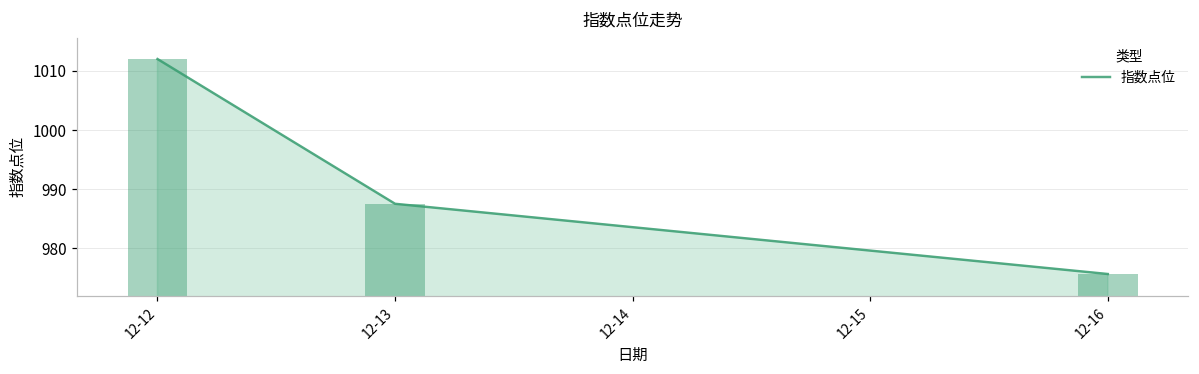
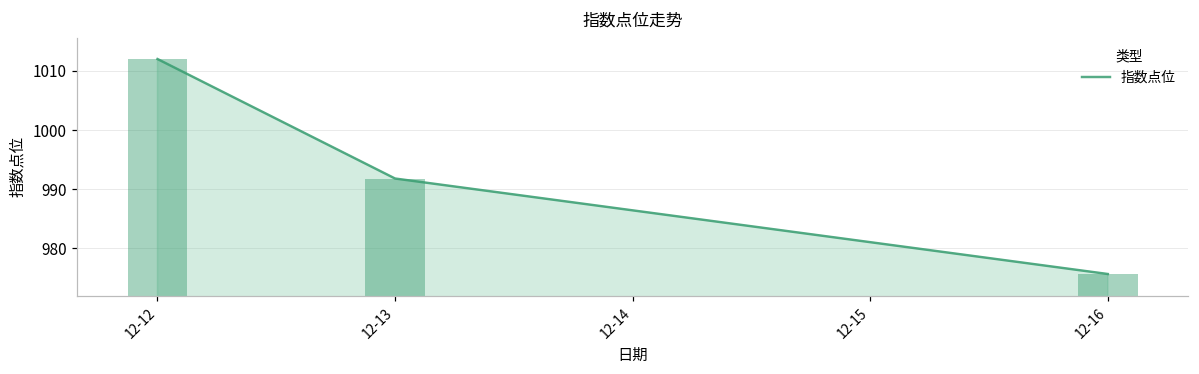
  {
    "12-12": 1012,
-   "12-13": 988,
+   "12-13": 992,
    "12-16": 976
  }
